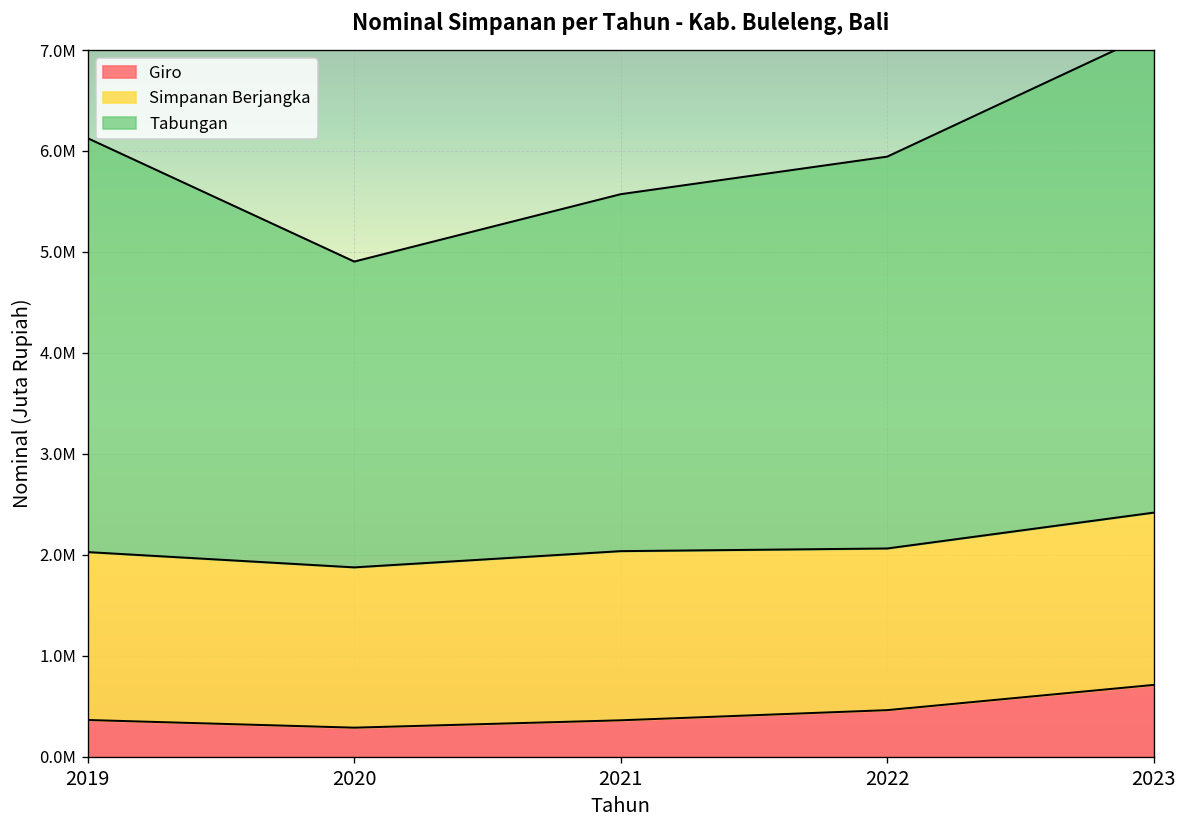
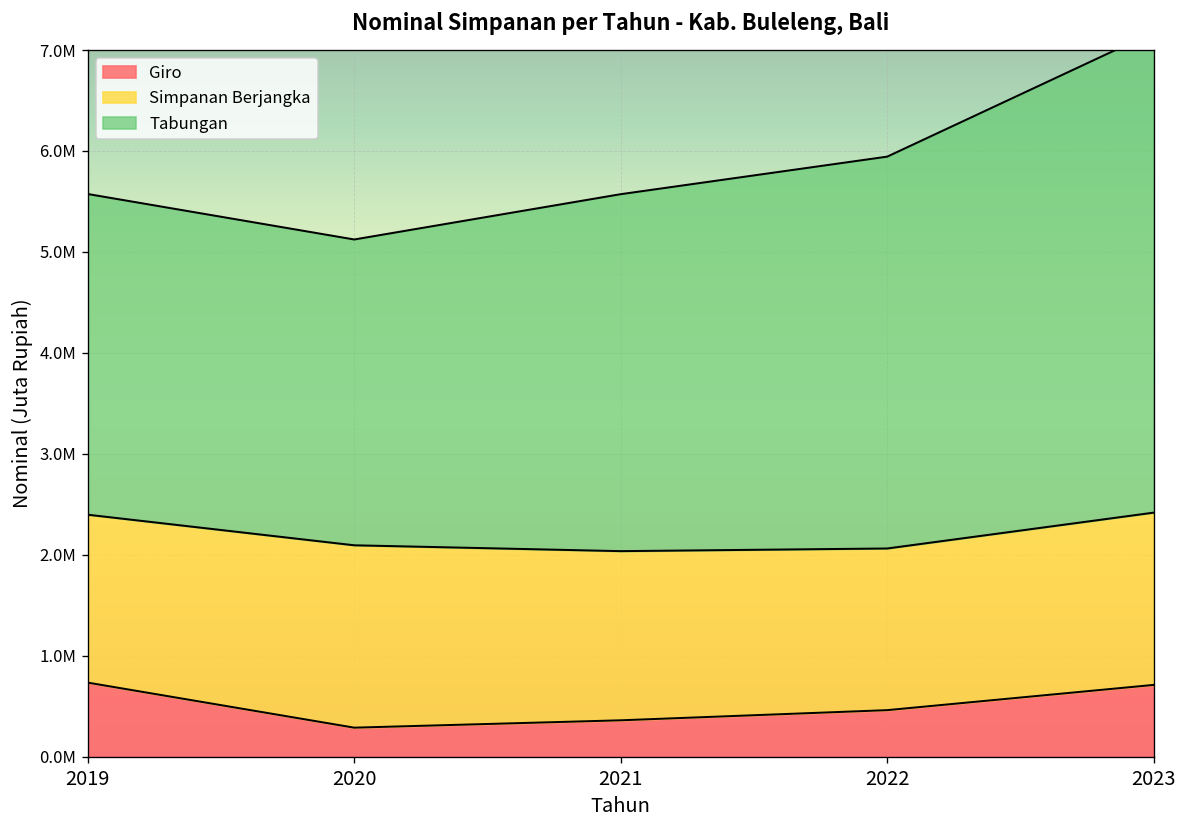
  {
    "Giro": {
-     "2019": 400000,
+     "2019": 700000,
      "2020": 300000,
      "2021": 400000,
      "2022": 500000,
      "2023": 700000
    },
    "Simpanan Berjangka": {
      "2019": 1700000,
-     "2020": 1600000,
+     "2020": 1800000,
      "2021": 1700000,
      "2022": 1600000,
      "2023": 1700000
    },
    "Tabungan": {
-     "2019": 4100000,
+     "2019": 3200000,
      "2020": 3000000,
      "2021": 3500000,
      "2022": 3900000
    }
  }
